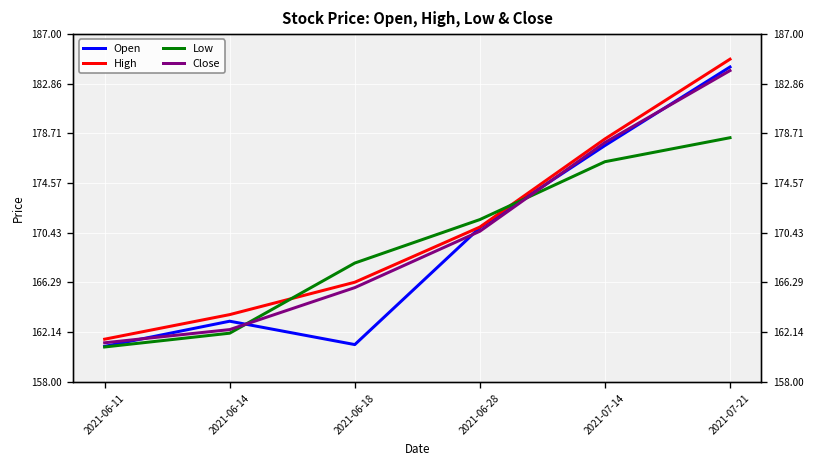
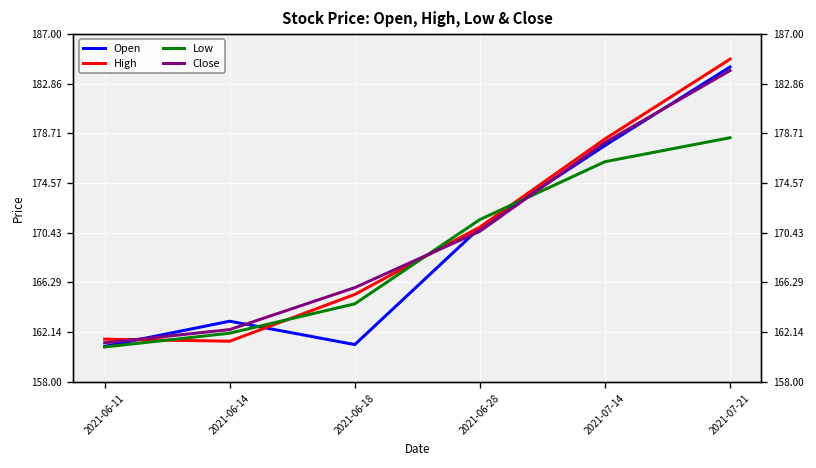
  {
    "Open": {
      "2021-06-14": 163,
      "2021-06-18": 161,
      "2021-07-21": 184
    },
    "High": {
      "2021-06-11": 162,
-     "2021-06-14": 164,
-     "2021-06-18": 166,
+     "2021-06-14": 161,
+     "2021-06-18": 165,
      "2021-07-14": 178,
      "2021-07-21": 185
    },
    "Low": {
      "2021-06-14": 162,
-     "2021-06-18": 168,
+     "2021-06-18": 165,
      "2021-06-28": 172,
      "2021-07-14": 176,
      "2021-07-21": 178
    },
    "Close": {
      "2021-06-11": 161,
      "2021-06-14": 162,
      "2021-06-18": 166,
      "2021-06-28": 171,
      "2021-07-21": 184
    }
  }
